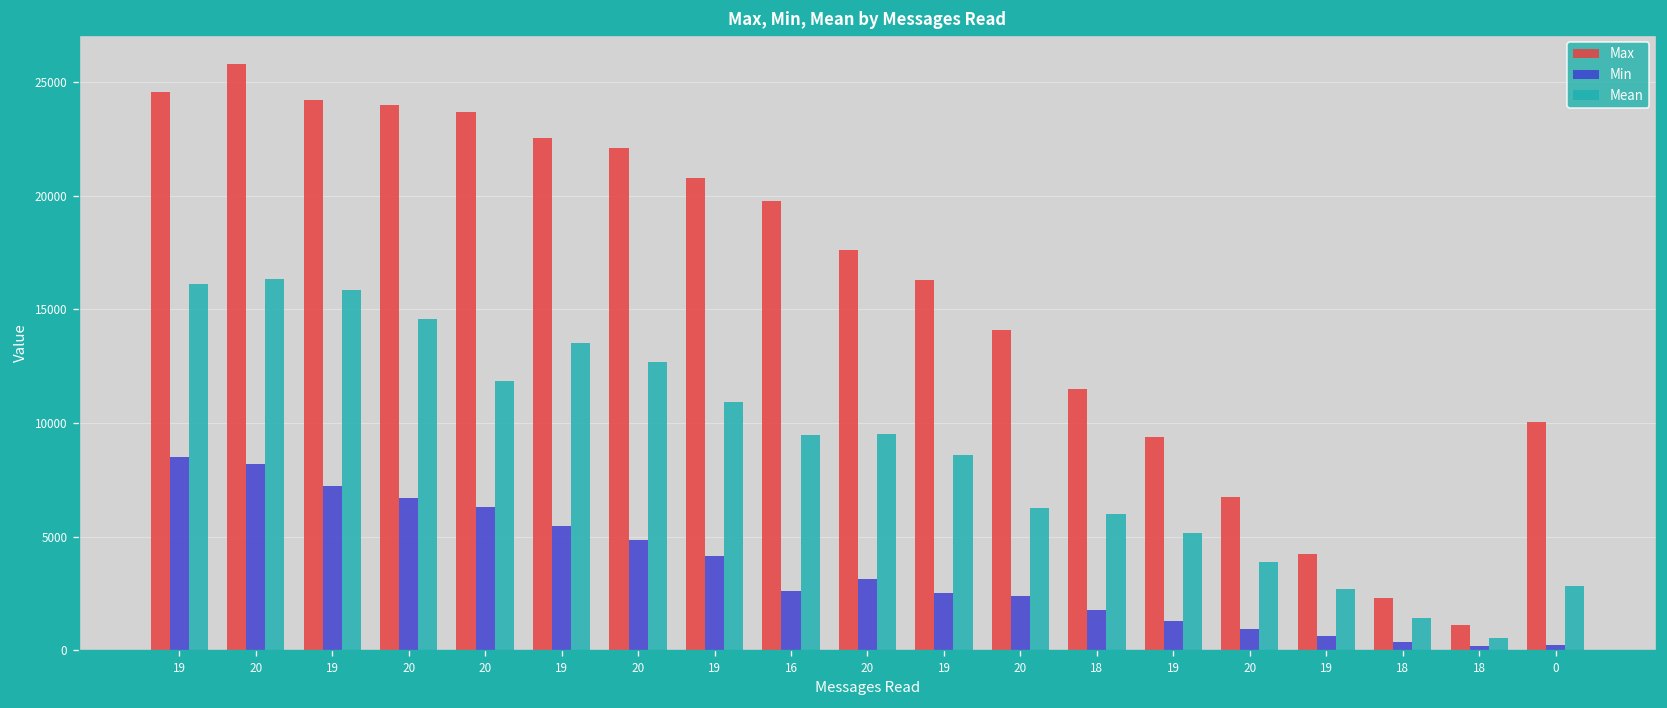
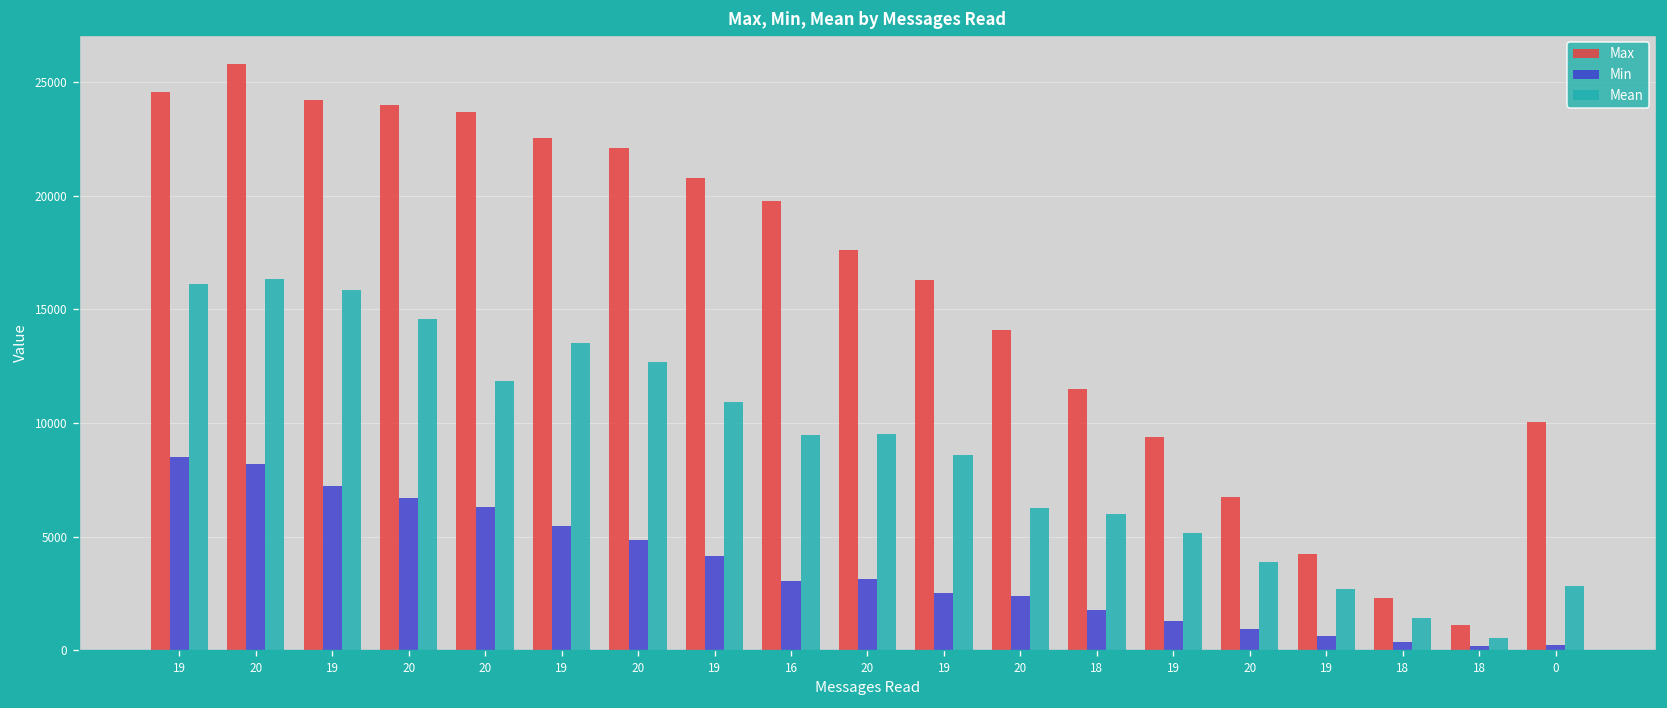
  {
    "Max": {
      "16": 19800,
      "0": 10000
    },
    "Min": {
-     "16": 2600,
+     "16": 3100,
      "0": 200
    },
    "Mean": {
      "16": 9500,
      "0": 2800
    }
  }
